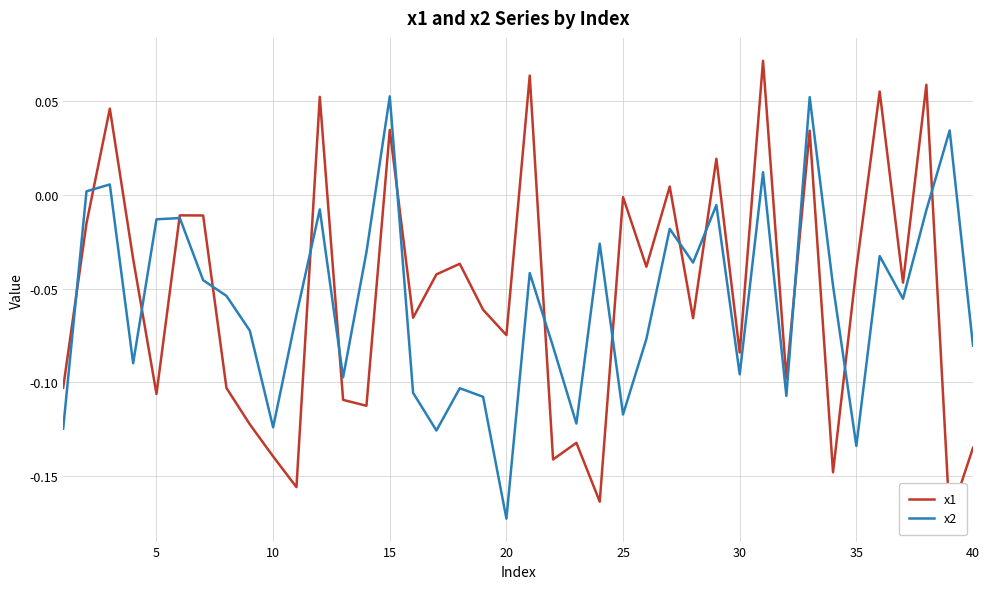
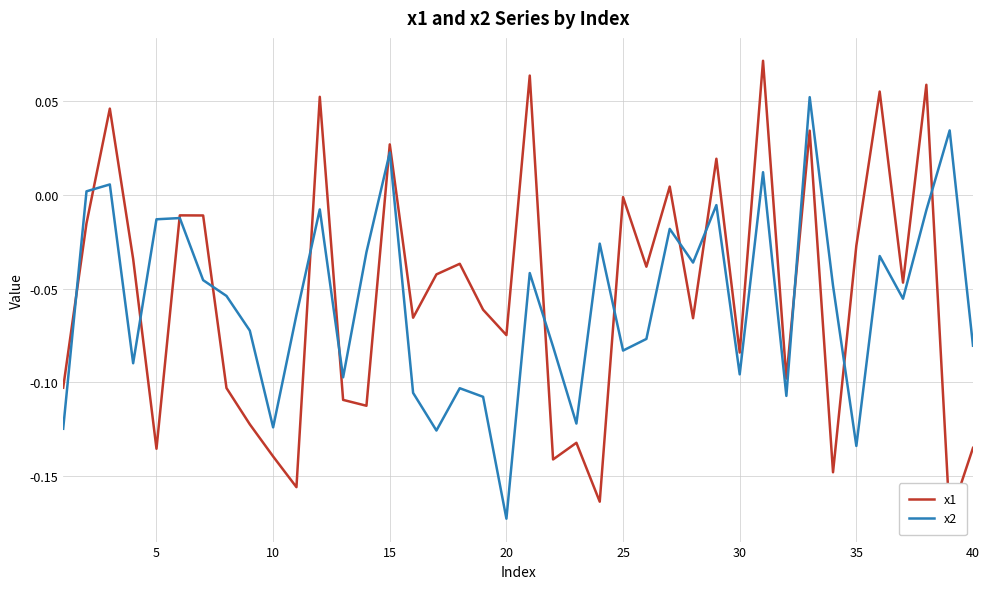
  {
    "x1": {
-     "5": -0.106,
+     "5": -0.135,
      "10": -0.140,
-     "15": 0.035,
+     "15": 0.027,
      "20": -0.075,
      "25": -0.001,
      "30": -0.084,
-     "35": -0.039,
+     "35": -0.027,
      "40": -0.135
    },
    "x2": {
      "5": -0.013,
      "10": -0.124,
-     "15": 0.053,
+     "15": 0.023,
      "20": -0.173,
-     "25": -0.117,
+     "25": -0.083,
      "30": -0.096,
      "35": -0.134,
      "40": -0.080
    }
  }
